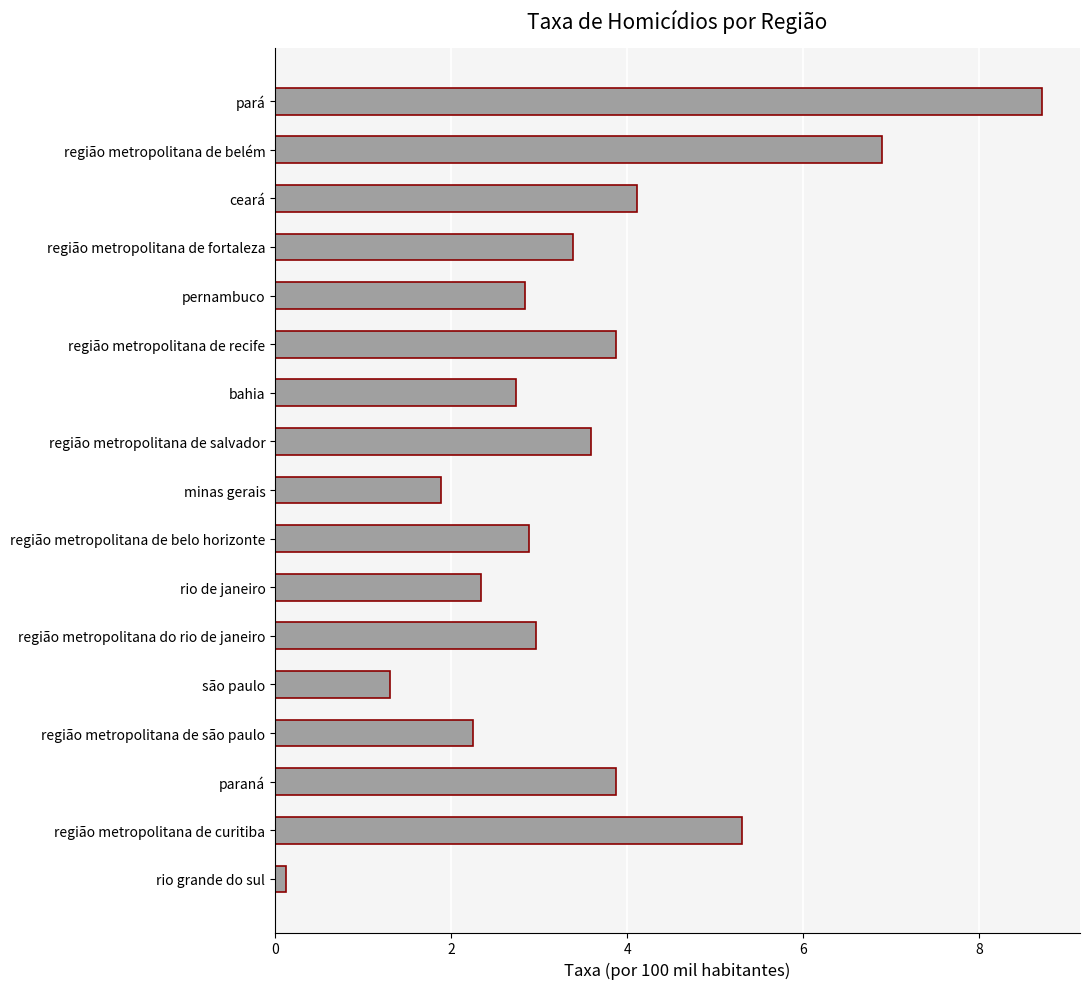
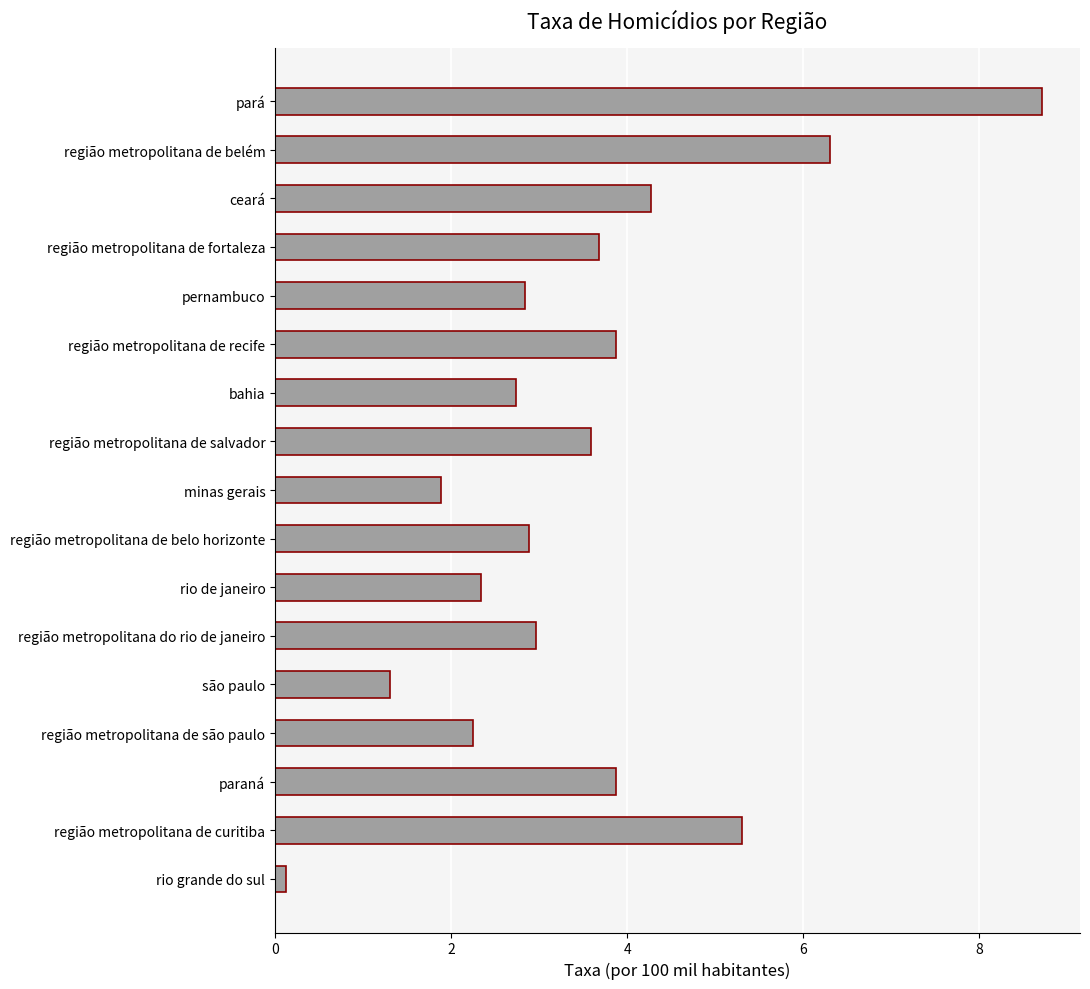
  {
    "pará": 8.7,
-   "região metropolitana de belém": 6.9,
-   "ceará": 4.1,
-   "região metropolitana de fortaleza": 3.4,
+   "região metropolitana de belém": 6.3,
+   "ceará": 4.3,
+   "região metropolitana de fortaleza": 3.7,
    "pernambuco": 2.8,
    "região metropolitana de recife": 3.9,
    "bahia": 2.7,
    "região metropolitana de salvador": 3.6,
    "minas gerais": 1.9,
    "região metropolitana de belo horizonte": 2.9,
    "rio de janeiro": 2.3,
    "região metropolitana do rio de janeiro": 3.0,
    "são paulo": 1.3,
    "região metropolitana de são paulo": 2.3,
    "paraná": 3.9,
    "região metropolitana de curitiba": 5.3,
    "rio grande do sul": 0.1
  }
